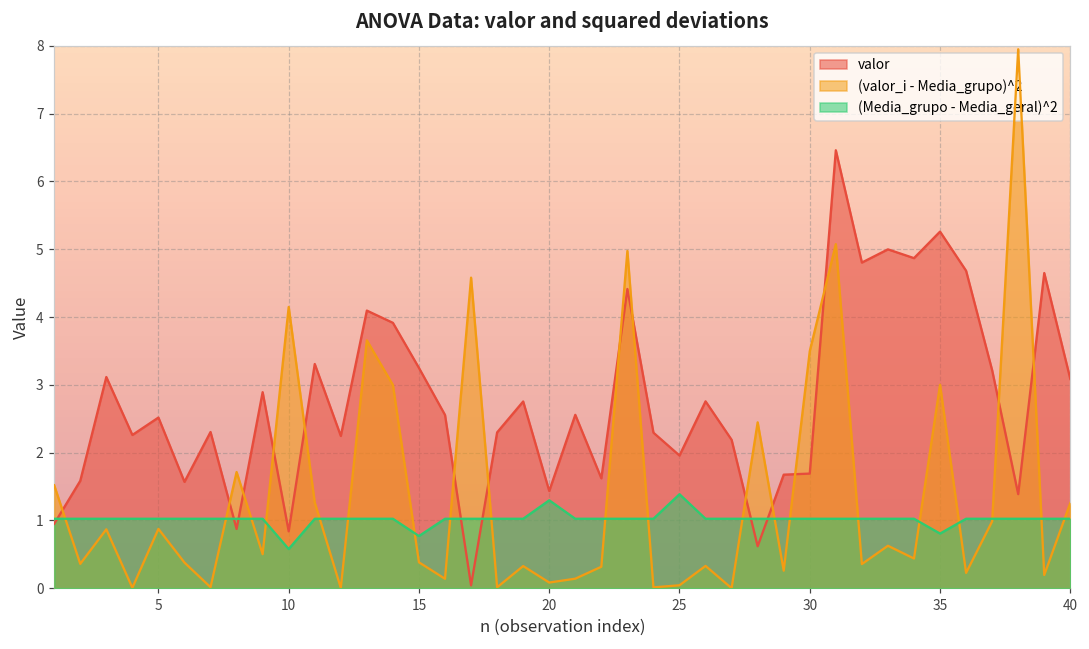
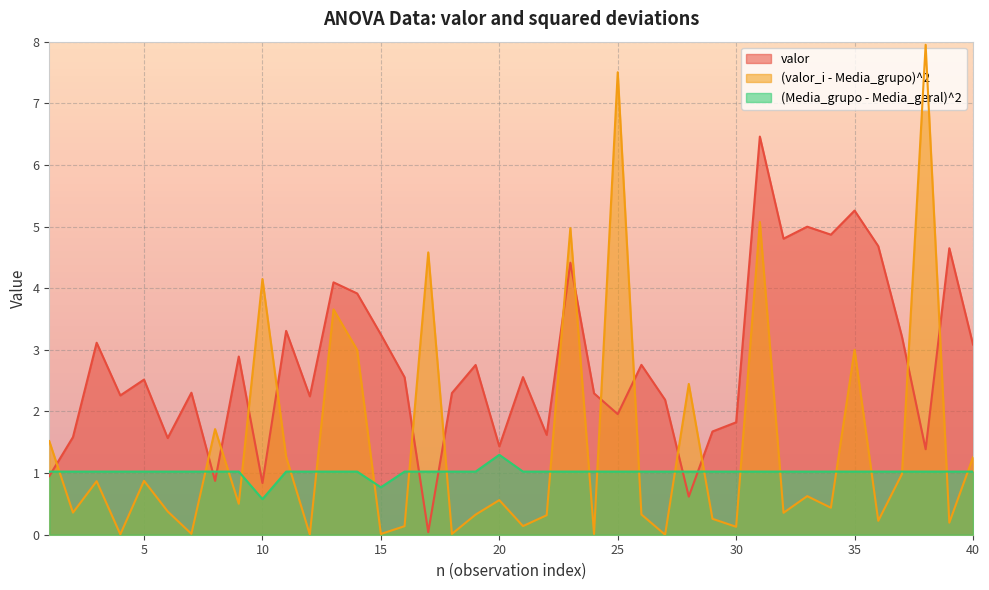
  {
    "valor": {
      "5": 2.5,
      "10": 0.8,
      "15": 3.2,
      "20": 1.4,
      "25": 2.0,
-     "30": 1.7,
+     "30": 1.8,
      "35": 5.3,
      "40": 3.1
    },
    "(valor_i - Media_grupo)^2": {
      "5": 0.9,
      "10": 4.1,
-     "15": 0.4,
-     "20": 0.1,
-     "25": 0.0,
-     "30": 3.5,
+     "15": 0.0,
+     "20": 0.6,
+     "25": 7.5,
+     "30": 0.1,
      "35": 3.0,
      "40": 1.3
    },
    "(Media_grupo - Media_geral)^2": {
      "5": 1.0,
      "10": 0.6,
      "15": 0.8,
      "20": 1.3,
-     "25": 1.4,
+     "25": 1.0,
      "30": 1.0,
-     "35": 0.8,
+     "35": 1.0,
      "40": 1.0
    }
  }
